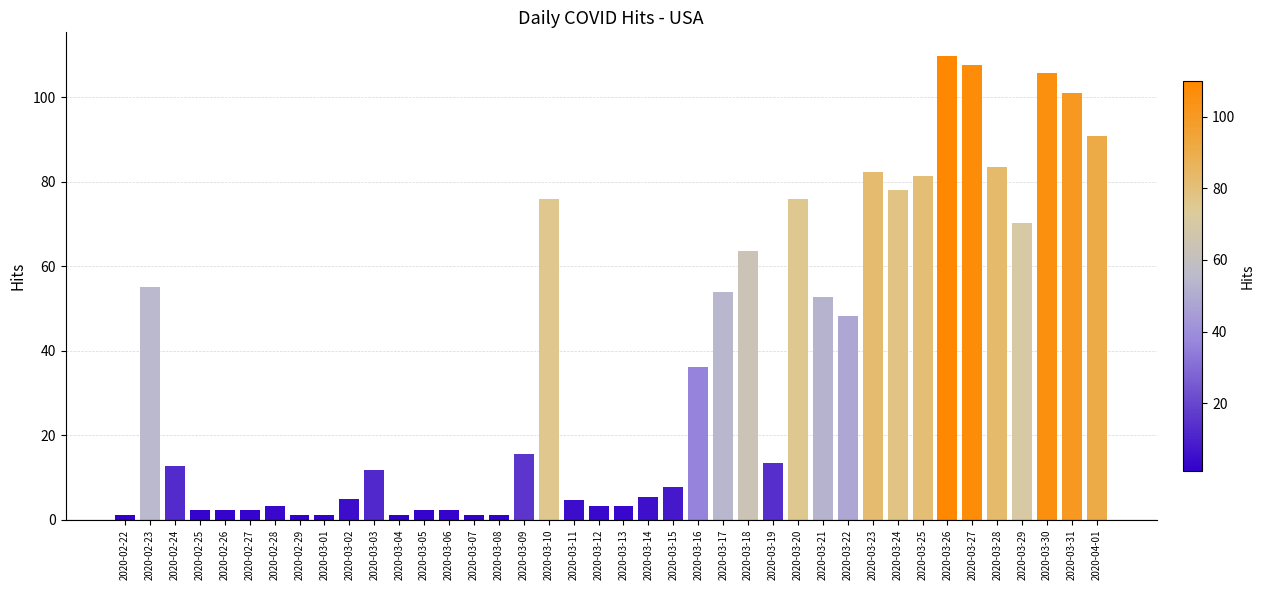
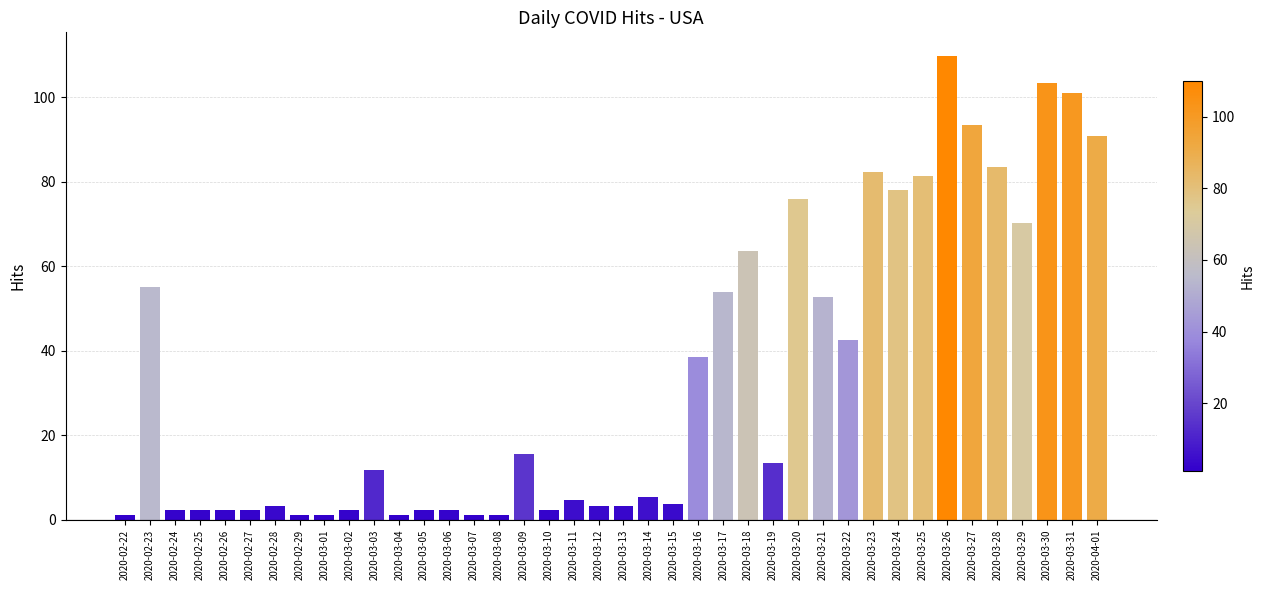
  {
    "2020-02-22": 1,
    "2020-02-23": 55,
-   "2020-02-24": 13,
+   "2020-02-24": 2,
    "2020-02-25": 2,
    "2020-02-26": 2,
    "2020-02-27": 2,
    "2020-02-28": 3,
    "2020-02-29": 1,
    "2020-03-01": 1,
-   "2020-03-02": 5,
+   "2020-03-02": 2,
    "2020-03-03": 12,
    "2020-03-04": 1,
    "2020-03-05": 2,
    "2020-03-06": 2,
    "2020-03-07": 1,
    "2020-03-08": 1,
    "2020-03-09": 15,
-   "2020-03-10": 76,
+   "2020-03-10": 2,
    "2020-03-11": 5,
    "2020-03-12": 3,
    "2020-03-13": 3,
    "2020-03-14": 5,
-   "2020-03-15": 8,
-   "2020-03-16": 36,
+   "2020-03-15": 4,
+   "2020-03-16": 39,
    "2020-03-17": 54,
    "2020-03-18": 64,
    "2020-03-19": 13,
    "2020-03-20": 76,
    "2020-03-21": 53,
-   "2020-03-22": 48,
+   "2020-03-22": 43,
    "2020-03-23": 82,
    "2020-03-24": 78,
    "2020-03-25": 81,
    "2020-03-26": 110,
-   "2020-03-27": 108,
+   "2020-03-27": 93,
    "2020-03-28": 84,
    "2020-03-29": 70,
-   "2020-03-30": 106,
+   "2020-03-30": 103,
    "2020-03-31": 101,
    "2020-04-01": 91
  }
